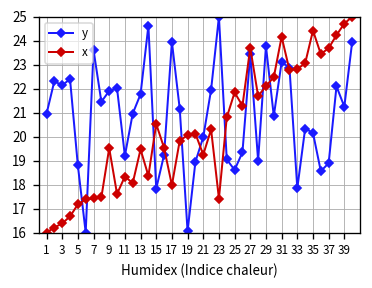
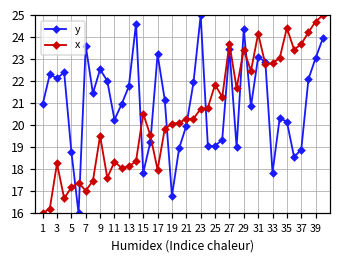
  {
    "y": {
      "1": 20.9,
      "3": 22.1,
      "5": 18.8,
      "7": 23.6,
-     "9": 21.9,
-     "11": 19.2,
+     "9": 22.5,
+     "11": 20.3,
      "13": 21.8,
      "15": 17.8,
-     "17": 24.0,
-     "19": 16.1,
+     "17": 23.2,
+     "19": 16.8,
      "21": 20.0,
      "23": 25.0,
-     "25": 18.6,
+     "25": 19.1,
      "27": 23.5,
-     "29": 23.8,
+     "29": 24.4,
      "31": 23.1,
      "33": 17.8,
      "35": 20.2,
      "37": 18.9,
-     "39": 21.3
+     "39": 23.1
    },
    "x": {
      "1": 16.0,
-     "3": 16.4,
+     "3": 18.3,
      "5": 17.2,
-     "7": 17.4,
+     "7": 17.0,
      "9": 19.5,
      "11": 18.3,
-     "13": 19.5,
+     "13": 18.1,
      "15": 20.5,
      "17": 18.0,
      "19": 20.1,
-     "21": 19.2,
-     "23": 17.4,
+     "21": 20.3,
+     "23": 20.7,
      "25": 21.8,
      "27": 23.7,
-     "29": 22.1,
+     "29": 23.4,
      "31": 24.2,
      "33": 22.8,
      "35": 24.4,
      "37": 23.7,
      "39": 24.7
    }
  }
